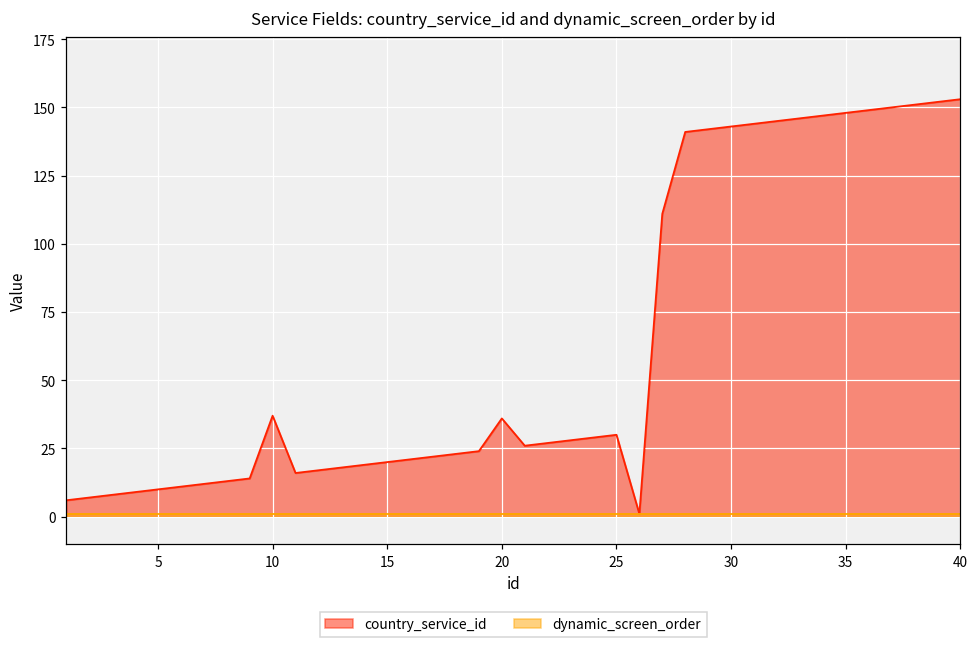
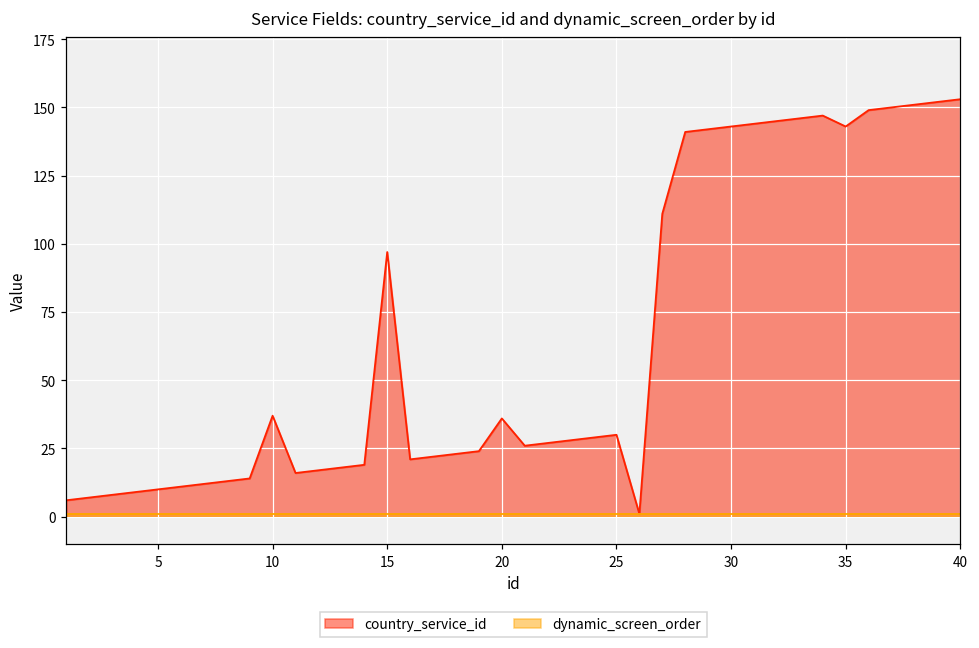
  {
    "country_service_id": {
      "5": 10,
      "10": 37,
-     "15": 20,
+     "15": 97,
      "20": 36,
      "25": 30,
      "30": 143,
-     "35": 148,
+     "35": 143,
      "40": 153
    },
    "dynamic_screen_order": {
      "5": 1,
      "10": 1,
      "15": 1,
      "20": 1,
      "25": 1,
      "30": 1,
      "35": 1,
      "40": 1
    }
  }
